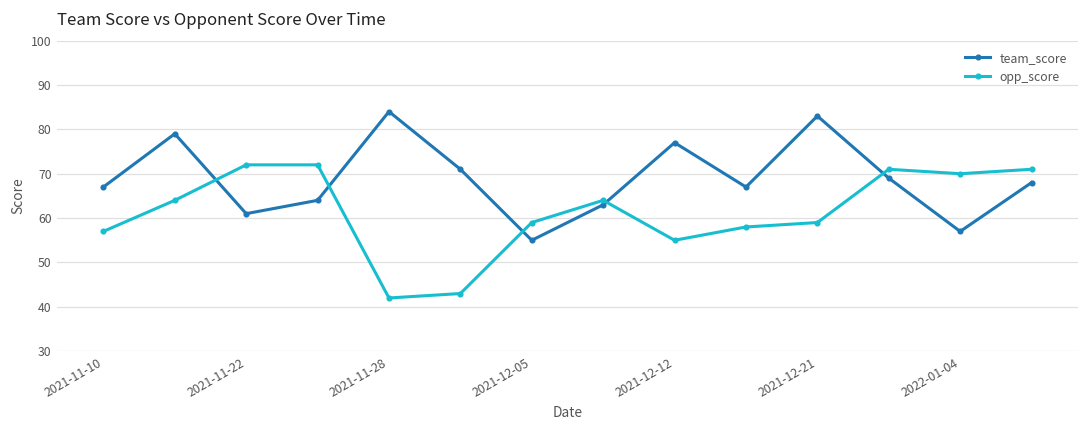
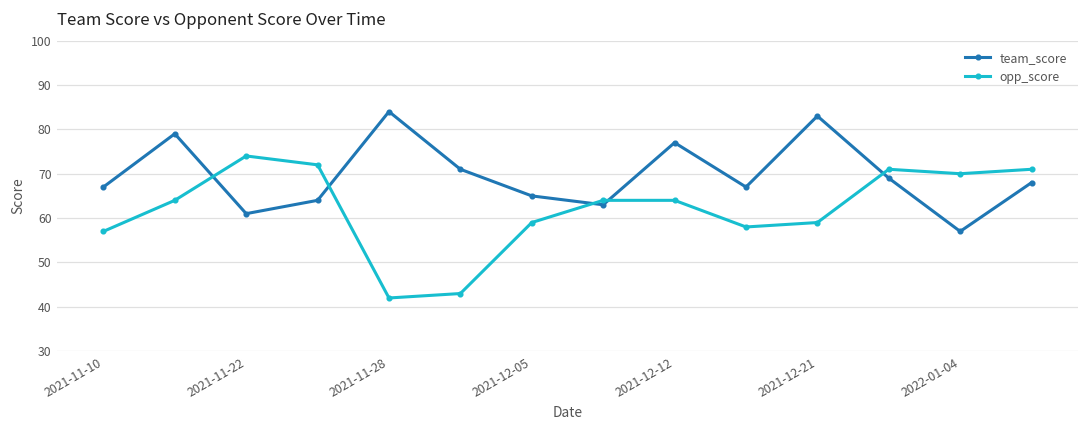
  {
    "team_score": {
      "2021-11-10": 67,
      "2021-11-22": 61,
      "2021-11-28": 84,
-     "2021-12-05": 55,
+     "2021-12-05": 65,
      "2021-12-12": 77,
      "2021-12-21": 83,
      "2022-01-04": 57
    },
    "opp_score": {
      "2021-11-10": 57,
-     "2021-11-22": 72,
+     "2021-11-22": 74,
      "2021-11-28": 42,
      "2021-12-05": 59,
-     "2021-12-12": 55,
+     "2021-12-12": 64,
      "2021-12-21": 59,
      "2022-01-04": 70
    }
  }
